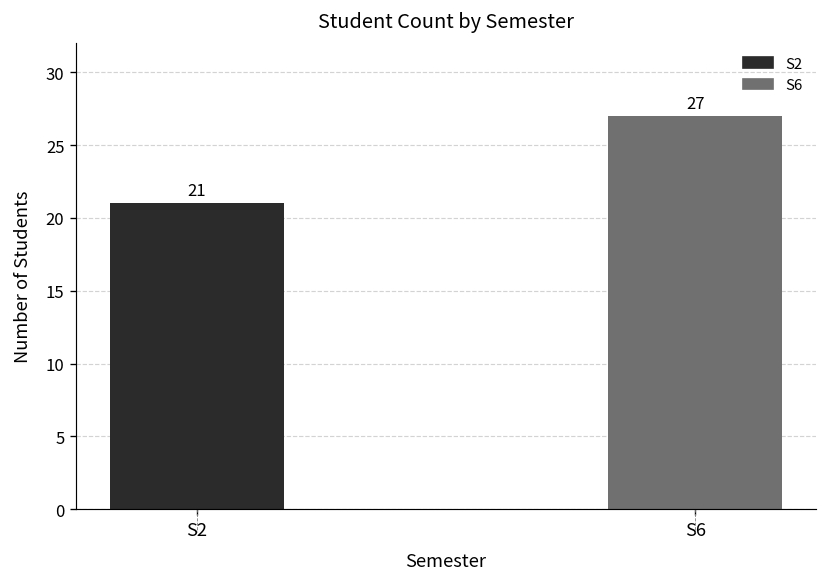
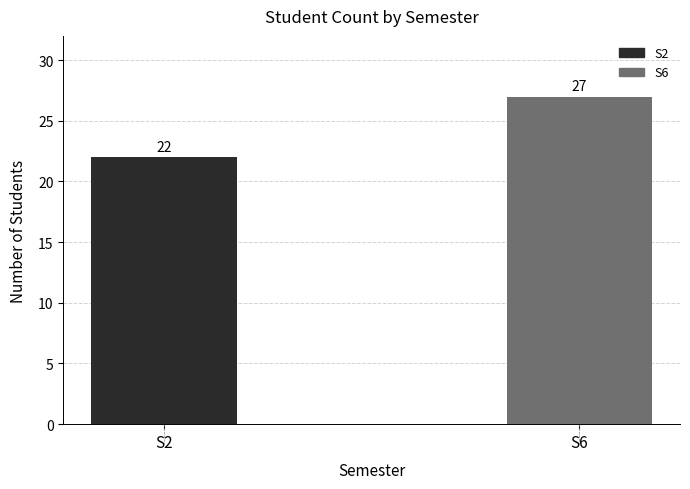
  {
-   "S2": 21,
+   "S2": 22,
    "S6": 27
  }
